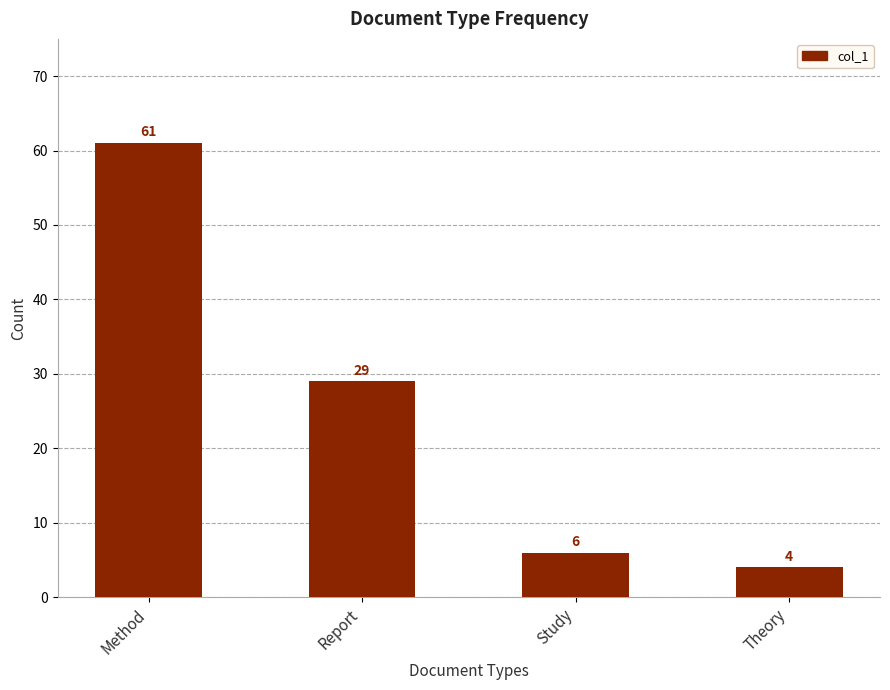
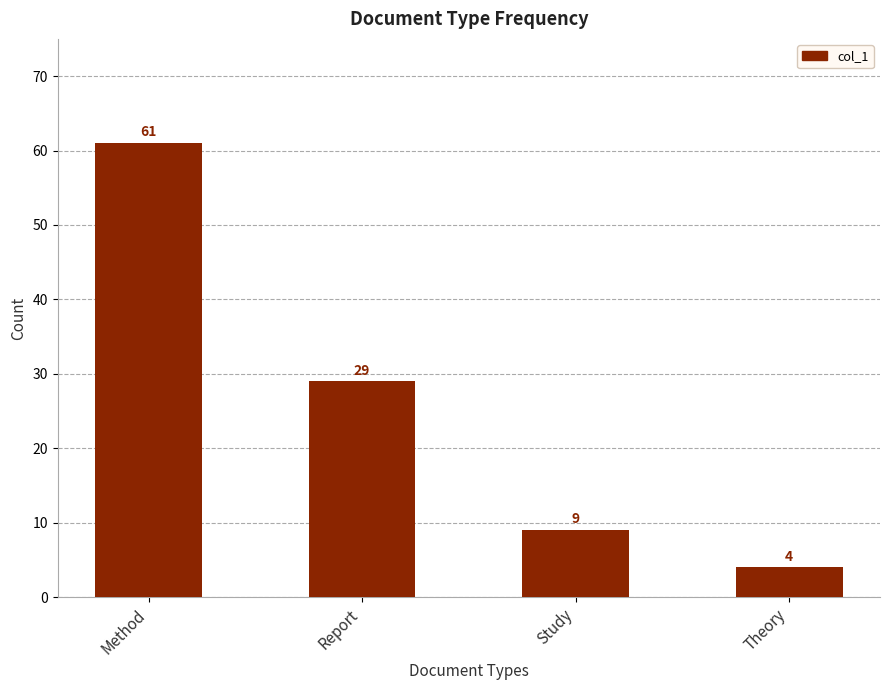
  {
    "Method": 61,
    "Report": 29,
-   "Study": 6,
+   "Study": 9,
    "Theory": 4
  }
